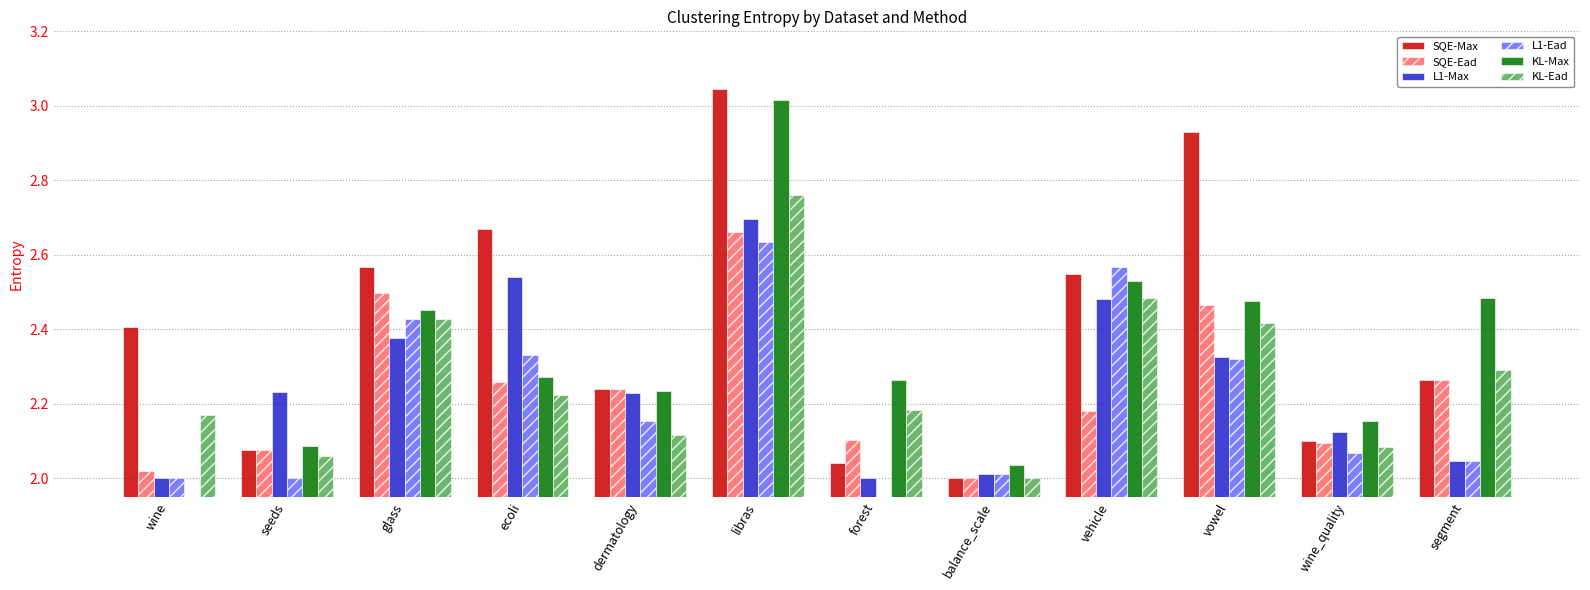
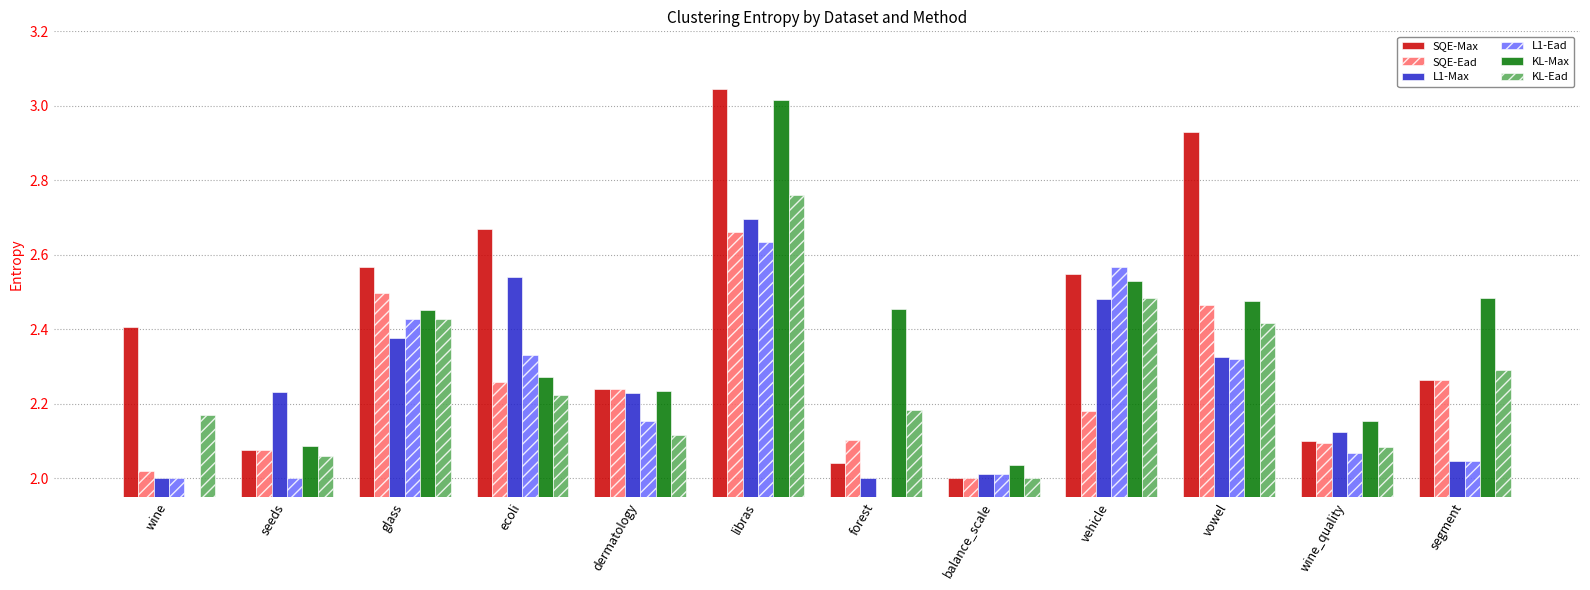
  {
    "SQE-Max": {
      "wine": 2.41,
      "seeds": 2.08,
      "glass": 2.57,
      "ecoli": 2.67,
      "dermatology": 2.24,
      "libras": 3.04,
      "forest": 2.04,
      "balance_scale": 2.00,
      "vehicle": 2.55,
      "vowel": 2.93,
      "wine_quality": 2.10,
      "segment": 2.26
    },
    "SQE-Ead": {
      "wine": 2.02,
      "seeds": 2.08,
      "glass": 2.50,
      "ecoli": 2.26,
      "dermatology": 2.24,
      "libras": 2.66,
      "forest": 2.10,
      "balance_scale": 2.00,
      "vehicle": 2.18,
      "vowel": 2.47,
      "wine_quality": 2.09,
      "segment": 2.26
    },
    "L1-Max": {
      "wine": 2.00,
      "seeds": 2.23,
      "glass": 2.38,
      "ecoli": 2.54,
      "dermatology": 2.23,
      "libras": 2.70,
      "forest": 2.00,
      "balance_scale": 2.01,
      "vehicle": 2.48,
      "vowel": 2.33,
      "wine_quality": 2.12,
      "segment": 2.05
    },
    "L1-Ead": {
      "wine": 2.00,
      "seeds": 2.00,
      "glass": 2.43,
      "ecoli": 2.33,
      "dermatology": 2.15,
      "libras": 2.64,
      "balance_scale": 2.01,
      "vehicle": 2.57,
      "vowel": 2.32,
      "wine_quality": 2.07,
      "segment": 2.05
    },
    "KL-Max": {
      "seeds": 2.09,
      "glass": 2.45,
      "ecoli": 2.27,
      "dermatology": 2.23,
      "libras": 3.02,
-     "forest": 2.26,
+     "forest": 2.46,
      "balance_scale": 2.04,
      "vehicle": 2.53,
      "vowel": 2.48,
      "wine_quality": 2.15,
      "segment": 2.48
    },
    "KL-Ead": {
      "wine": 2.17,
      "seeds": 2.06,
      "glass": 2.43,
      "ecoli": 2.23,
      "dermatology": 2.12,
      "libras": 2.76,
      "forest": 2.18,
      "balance_scale": 2.00,
      "vehicle": 2.49,
      "vowel": 2.42,
      "wine_quality": 2.09,
      "segment": 2.29
    }
  }
